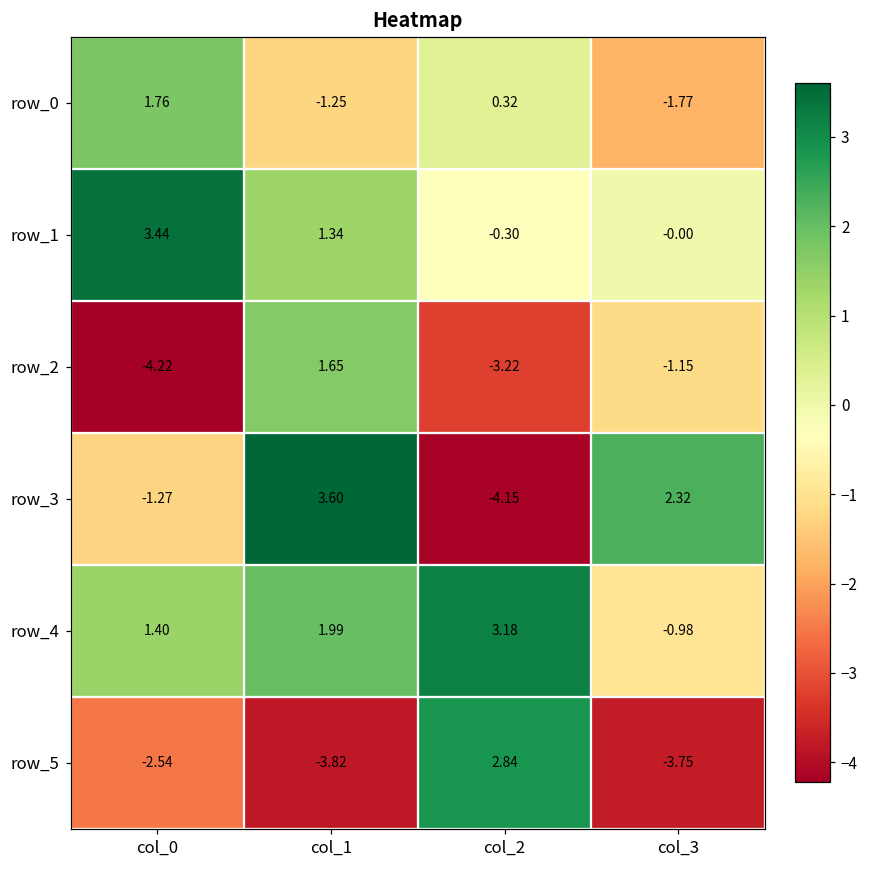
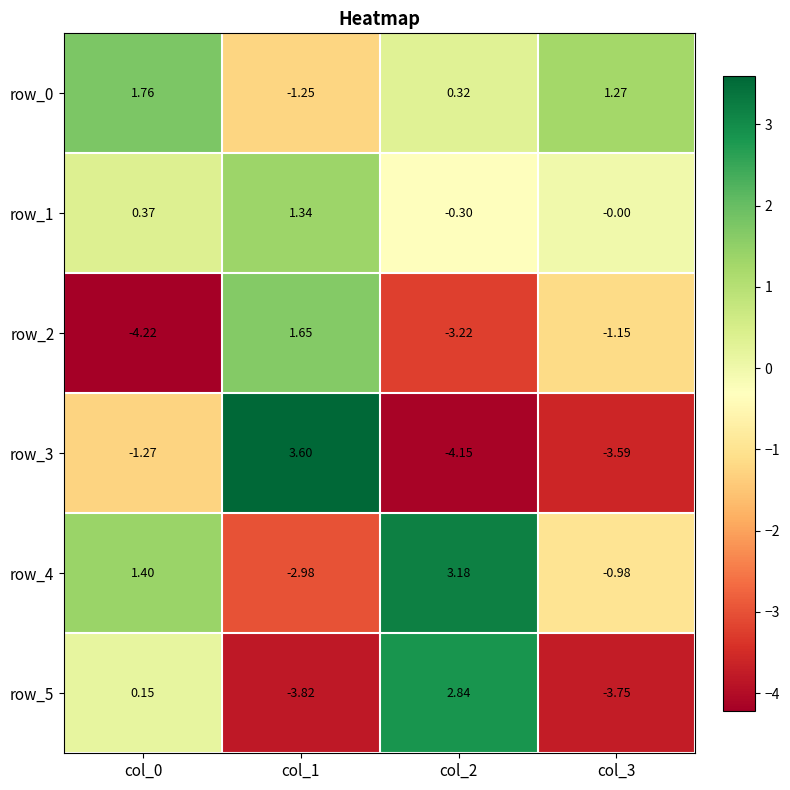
  {
    "row_0": {
      "col_0": 1.76,
      "col_1": -1.25,
      "col_2": 0.32,
-     "col_3": -1.77
+     "col_3": 1.27
    },
    "row_1": {
-     "col_0": 3.44,
+     "col_0": 0.37,
      "col_1": 1.34,
      "col_2": -0.30,
      "col_3": -0.00
    },
    "row_2": {
      "col_0": -4.22,
      "col_1": 1.65,
      "col_2": -3.22,
      "col_3": -1.15
    },
    "row_3": {
      "col_0": -1.27,
      "col_1": 3.60,
      "col_2": -4.15,
-     "col_3": 2.32
+     "col_3": -3.59
    },
    "row_4": {
      "col_0": 1.40,
-     "col_1": 1.99,
+     "col_1": -2.98,
      "col_2": 3.18,
      "col_3": -0.98
    },
    "row_5": {
-     "col_0": -2.54,
+     "col_0": 0.15,
      "col_1": -3.82,
      "col_2": 2.84,
      "col_3": -3.75
    }
  }
